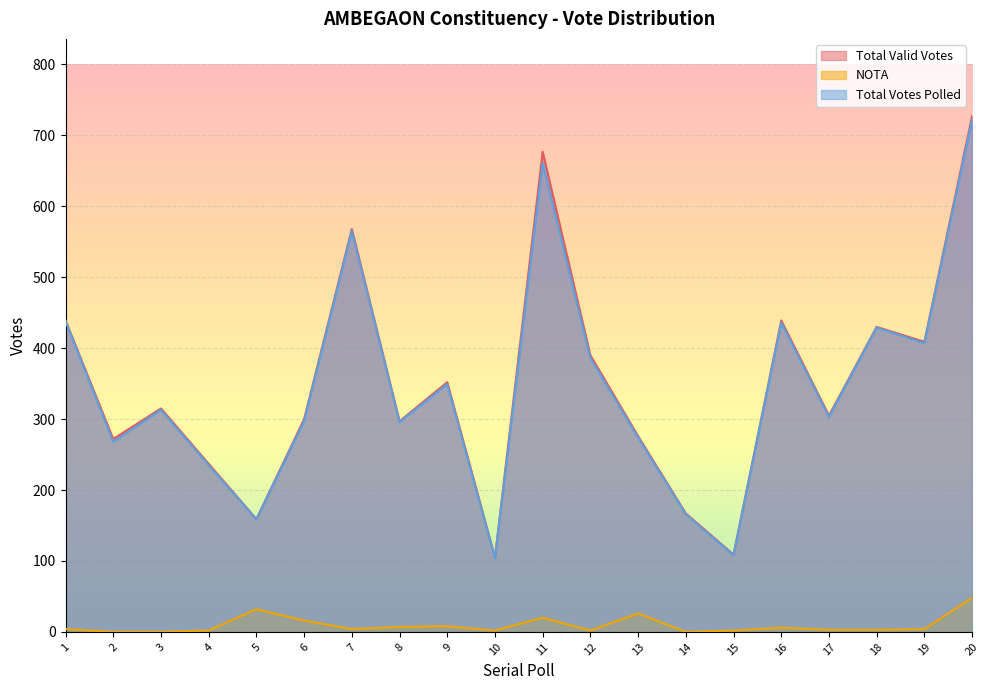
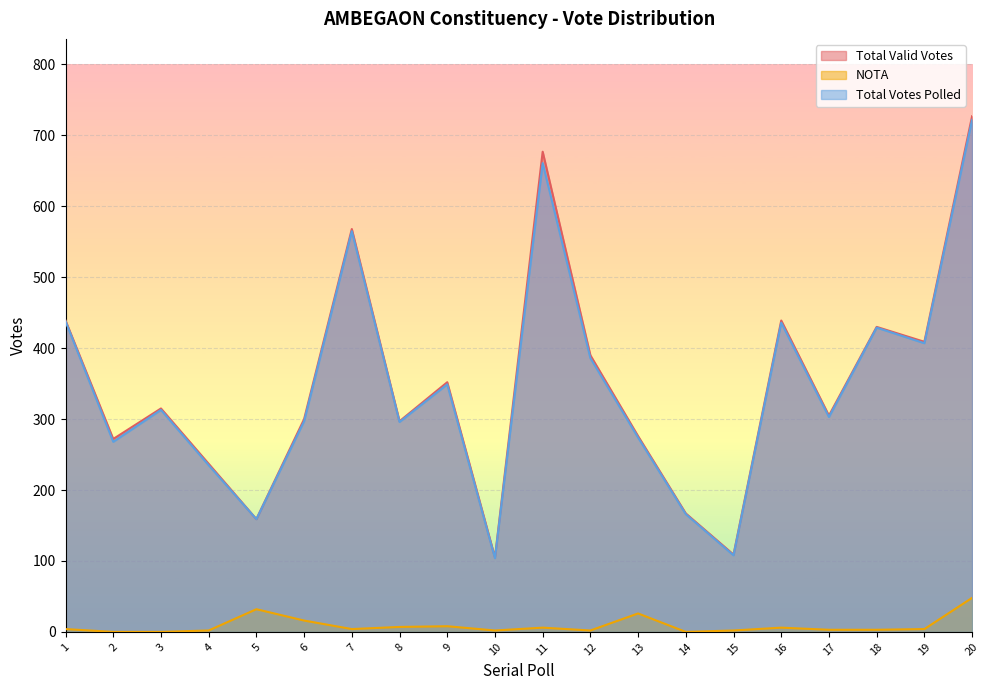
  {
    "Total Valid Votes": {
      "2": 270,
      "11": 680,
      "12": 390,
      "20": 730
    },
    "NOTA": {
      "1": 0,
      "2": 0,
      "3": 0,
      "4": 0,
      "5": 30,
      "6": 20,
      "7": 0,
      "8": 10,
      "9": 10,
      "10": 0,
-     "11": 20,
+     "11": 10,
      "12": 0,
      "13": 30,
      "14": 0,
      "15": 0,
      "16": 10,
      "17": 0,
      "18": 0,
      "19": 0,
      "20": 50
    },
    "Total Votes Polled": {
      "2": 270,
      "11": 660,
      "12": 390,
      "20": 720
    }
  }
